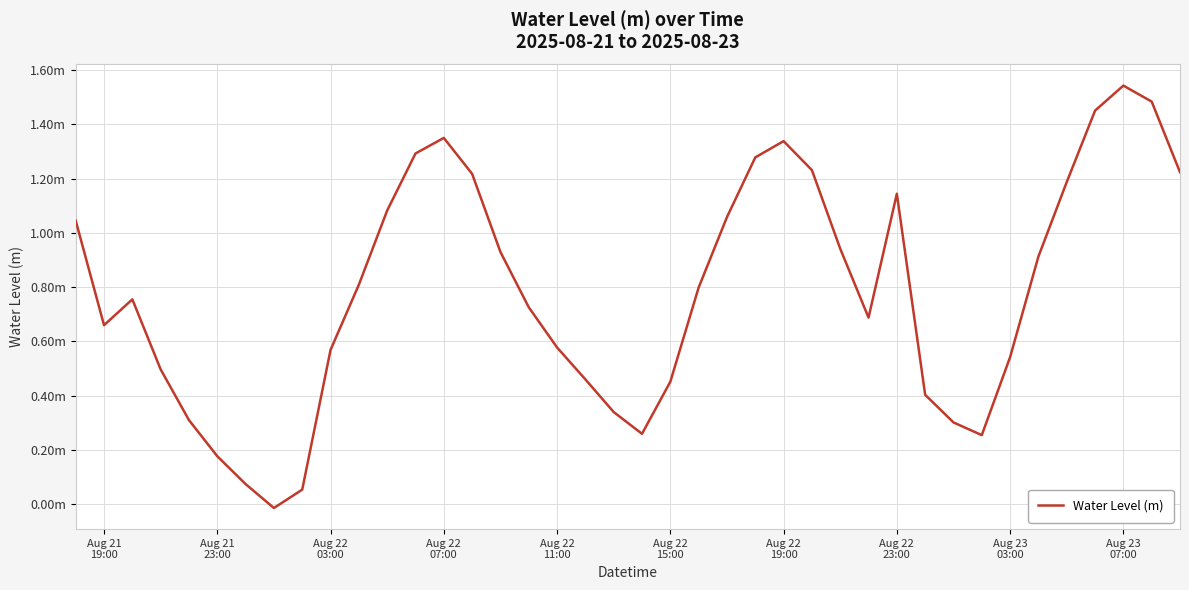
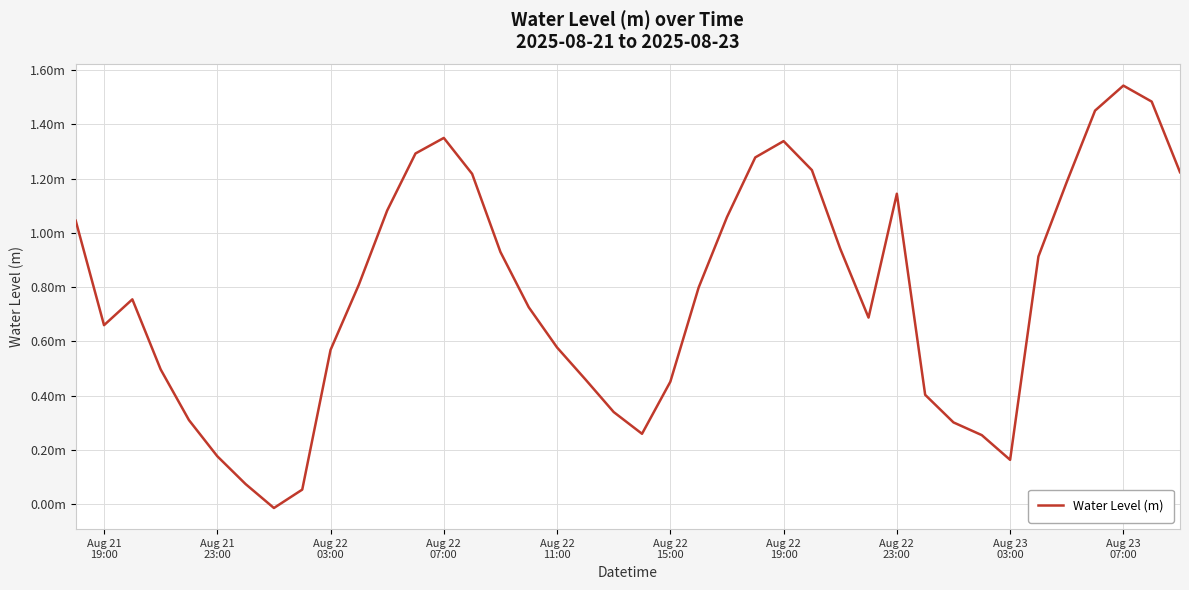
  {
    "Aug 21 19:00": "0.66m",
    "Aug 21 23:00": "0.18m",
    "Aug 22 03:00": "0.57m",
    "Aug 22 07:00": "1.35m",
    "Aug 22 11:00": "0.58m",
    "Aug 22 15:00": "0.45m",
    "Aug 22 19:00": "1.34m",
    "Aug 22 23:00": "1.14m",
-   "Aug 23 03:00": "0.54m",
+   "Aug 23 03:00": "0.16m",
    "Aug 23 07:00": "1.54m"
  }
